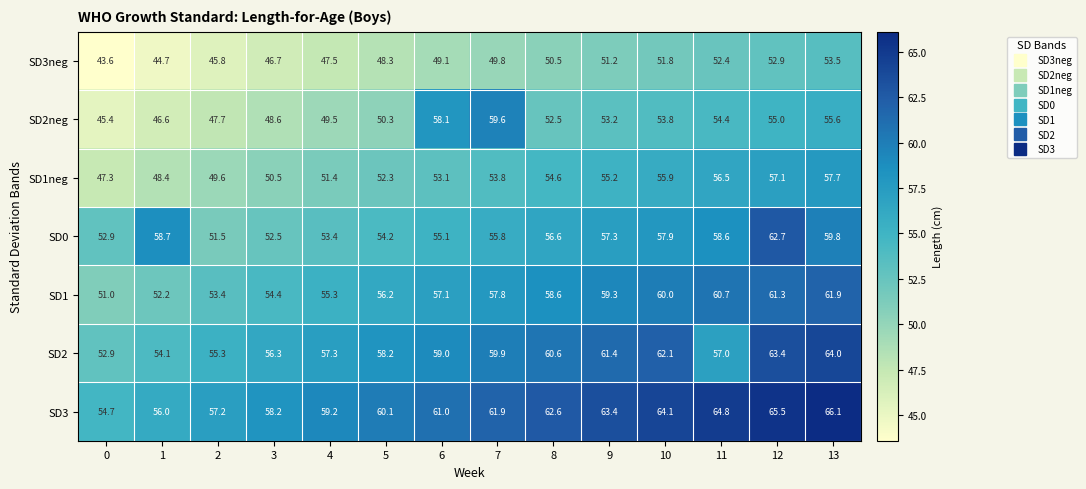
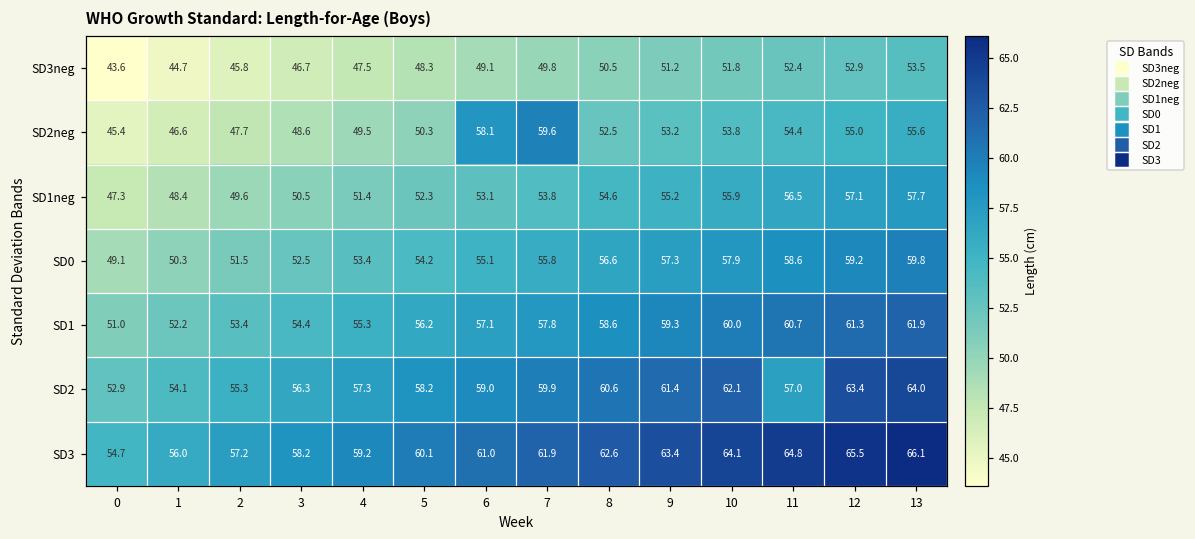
  {
    "SD3neg": {
      "0": 43.6,
      "1": 44.7,
      "2": 45.8,
      "3": 46.7,
      "4": 47.5,
      "5": 48.3,
      "6": 49.1,
      "7": 49.8,
      "8": 50.5,
      "9": 51.2,
      "10": 51.8,
      "11": 52.4,
      "12": 52.9,
      "13": 53.5
    },
    "SD2neg": {
      "0": 45.4,
      "1": 46.6,
      "2": 47.7,
      "3": 48.6,
      "4": 49.5,
      "5": 50.3,
      "6": 58.1,
      "7": 59.6,
      "8": 52.5,
      "9": 53.2,
      "10": 53.8,
      "11": 54.4,
      "12": 55.0,
      "13": 55.6
    },
    "SD1neg": {
      "0": 47.3,
      "1": 48.4,
      "2": 49.6,
      "3": 50.5,
      "4": 51.4,
      "5": 52.3,
      "6": 53.1,
      "7": 53.8,
      "8": 54.6,
      "9": 55.2,
      "10": 55.9,
      "11": 56.5,
      "12": 57.1,
      "13": 57.7
    },
    "SD0": {
-     "0": 52.9,
-     "1": 58.7,
+     "0": 49.1,
+     "1": 50.3,
      "2": 51.5,
      "3": 52.5,
      "4": 53.4,
      "5": 54.2,
      "6": 55.1,
      "7": 55.8,
      "8": 56.6,
      "9": 57.3,
      "10": 57.9,
      "11": 58.6,
-     "12": 62.7,
+     "12": 59.2,
      "13": 59.8
    },
    "SD1": {
      "0": 51.0,
      "1": 52.2,
      "2": 53.4,
      "3": 54.4,
      "4": 55.3,
      "5": 56.2,
      "6": 57.1,
      "7": 57.8,
      "8": 58.6,
      "9": 59.3,
      "10": 60.0,
      "11": 60.7,
      "12": 61.3,
      "13": 61.9
    },
    "SD2": {
      "0": 52.9,
      "1": 54.1,
      "2": 55.3,
      "3": 56.3,
      "4": 57.3,
      "5": 58.2,
      "6": 59.0,
      "7": 59.9,
      "8": 60.6,
      "9": 61.4,
      "10": 62.1,
      "11": 57.0,
      "12": 63.4,
      "13": 64.0
    },
    "SD3": {
      "0": 54.7,
      "1": 56.0,
      "2": 57.2,
      "3": 58.2,
      "4": 59.2,
      "5": 60.1,
      "6": 61.0,
      "7": 61.9,
      "8": 62.6,
      "9": 63.4,
      "10": 64.1,
      "11": 64.8,
      "12": 65.5,
      "13": 66.1
    }
  }
